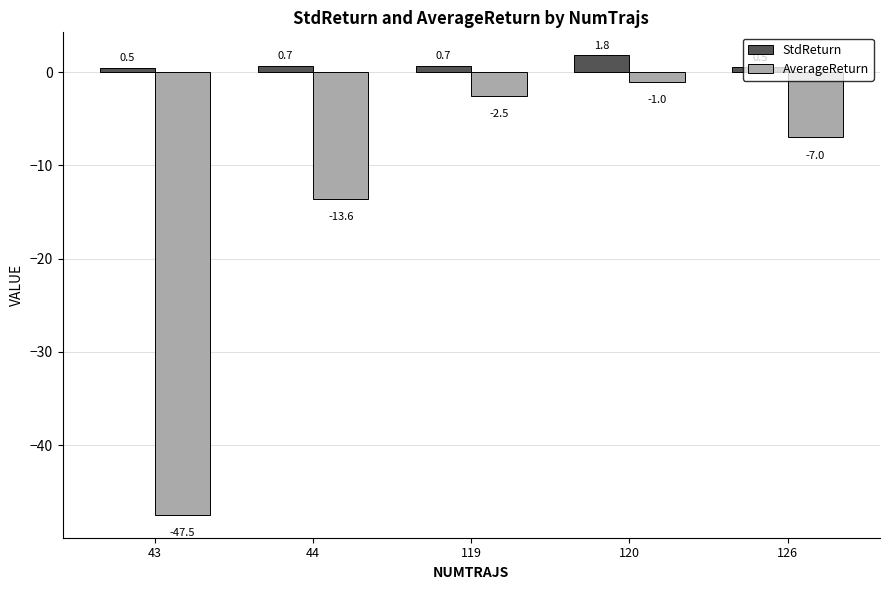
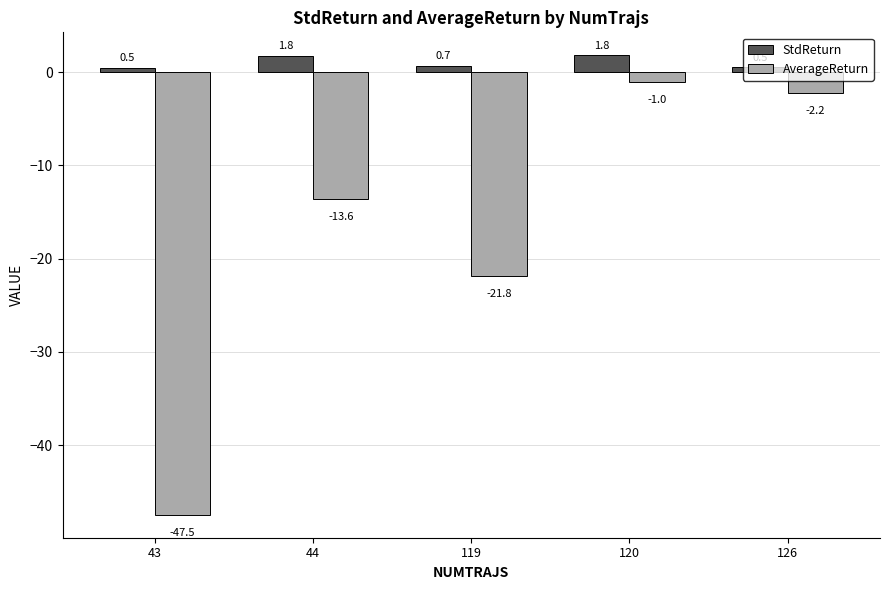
  {
    "StdReturn": {
      "43": 0.5,
-     "44": 0.7,
+     "44": 1.8,
      "119": 0.7,
      "120": 1.8
    },
    "AverageReturn": {
      "43": -47.5,
      "44": -13.6,
-     "119": -2.5,
+     "119": -21.8,
      "120": -1.0,
-     "126": -7.0
+     "126": -2.2
    }
  }
